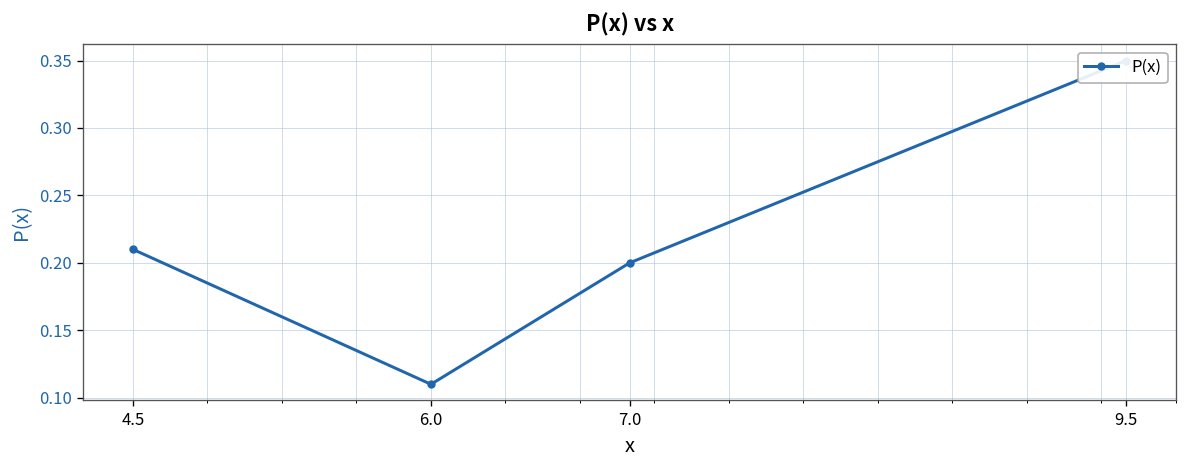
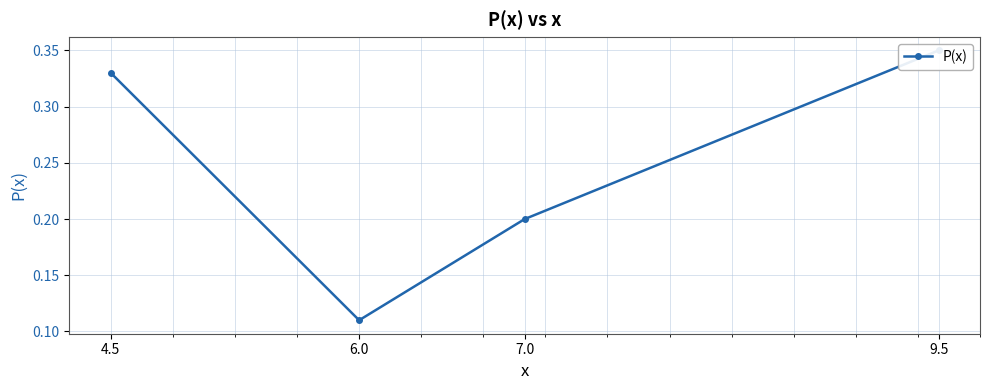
  {
-   "4.5": 0.21,
+   "4.5": 0.33,
    "6.0": 0.11,
    "7.0": 0.20
  }
